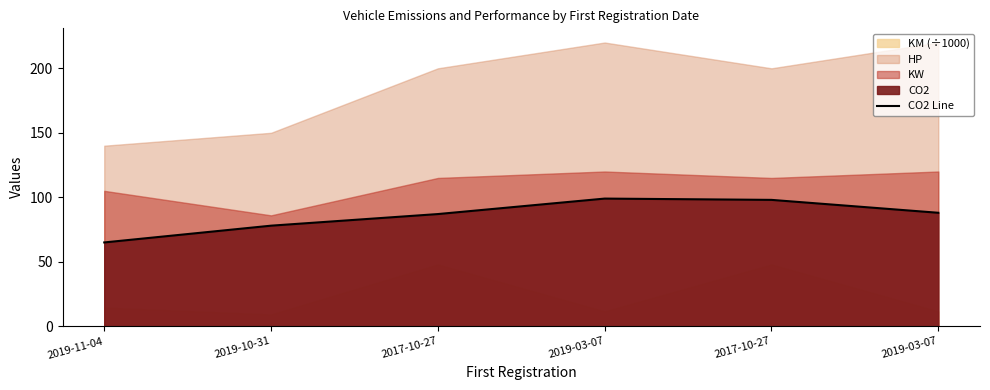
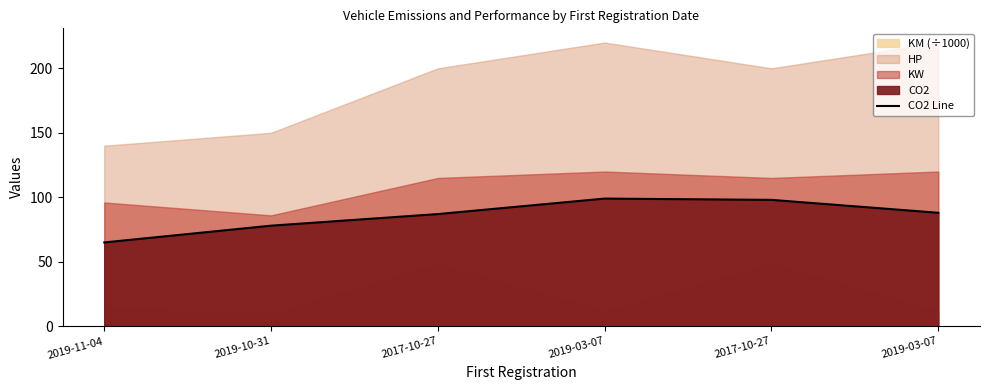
  {
    "KW": {
-     "2019-11-04": 105,
+     "2019-11-04": 96,
      "2019-10-31": 86
    },
    "CO2": {
      "2019-11-04": 65,
      "2019-10-31": 78
    }
  }
